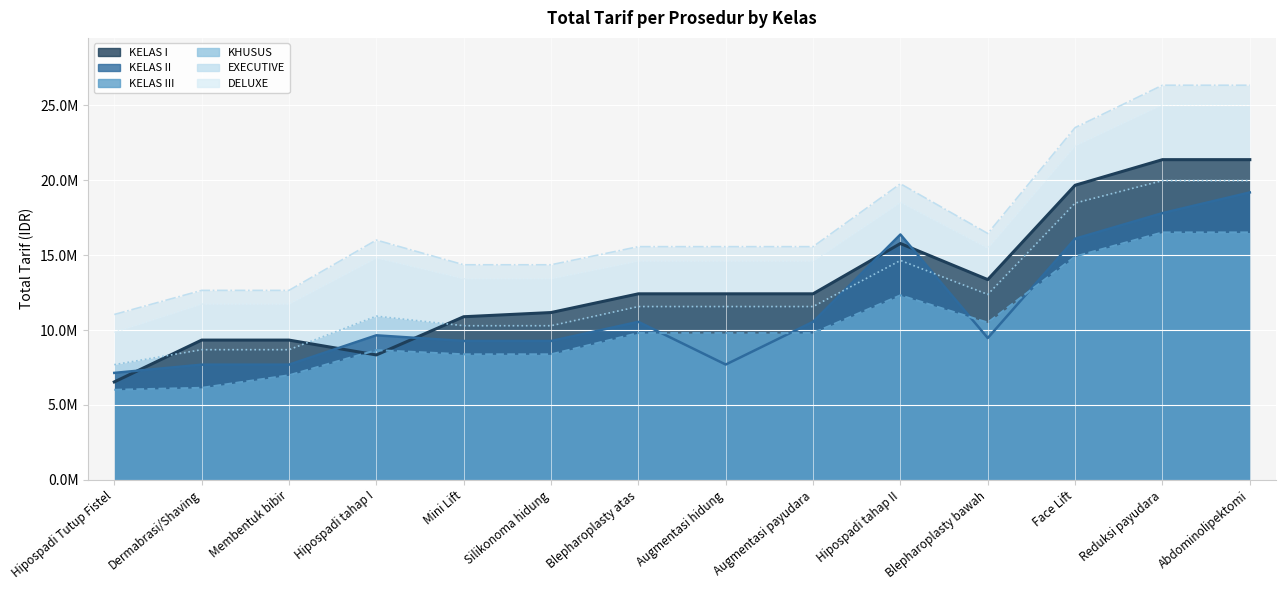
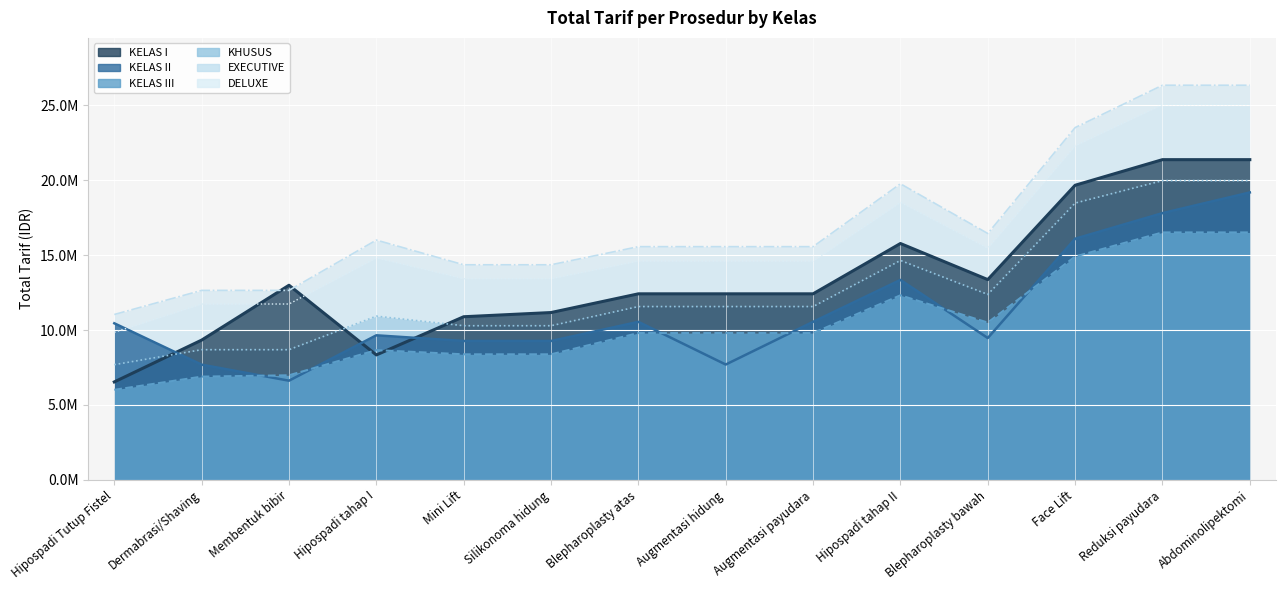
  {
    "KELAS I": {
      "Hipospadi Tutup Fistel": 6500000,
      "Dermabrasi/Shaving": 9300000,
-     "Membentuk bibir": 9300000,
+     "Membentuk bibir": 13000000,
      "Hipospadi tahap I": 8300000,
      "Mini Lift": 10900000,
      "Silikonoma hidung": 11200000,
      "Blepharoplasty atas": 12400000,
      "Augmentasi hidung": 12400000,
      "Augmentasi payudara": 12400000,
      "Hipospadi tahap II": 15800000,
      "Blepharoplasty bawah": 13400000,
      "Face Lift": 19700000,
      "Reduksi payudara": 21400000,
      "Abdominolipektomi": 21400000
    },
    "KELAS II": {
-     "Hipospadi Tutup Fistel": 7100000,
+     "Hipospadi Tutup Fistel": 10500000,
      "Dermabrasi/Shaving": 7700000,
-     "Membentuk bibir": 7700000,
+     "Membentuk bibir": 6600000,
      "Hipospadi tahap I": 9700000,
      "Mini Lift": 9300000,
      "Silikonoma hidung": 9300000,
      "Blepharoplasty atas": 10600000,
      "Augmentasi hidung": 7700000,
      "Augmentasi payudara": 10600000,
-     "Hipospadi tahap II": 16400000,
+     "Hipospadi tahap II": 13400000,
      "Blepharoplasty bawah": 9500000,
      "Face Lift": 16100000,
      "Reduksi payudara": 17800000,
      "Abdominolipektomi": 19200000
    },
    "KELAS III": {
      "Hipospadi Tutup Fistel": 6000000,
-     "Dermabrasi/Shaving": 6100000,
+     "Dermabrasi/Shaving": 6900000,
      "Membentuk bibir": 7000000,
      "Hipospadi tahap I": 8700000,
      "Mini Lift": 8400000,
      "Silikonoma hidung": 8400000,
      "Blepharoplasty atas": 9800000,
      "Augmentasi hidung": 9800000,
      "Augmentasi payudara": 9800000,
      "Hipospadi tahap II": 12300000,
      "Blepharoplasty bawah": 10500000,
      "Face Lift": 14900000,
      "Reduksi payudara": 16500000,
      "Abdominolipektomi": 16500000
    }
  }
